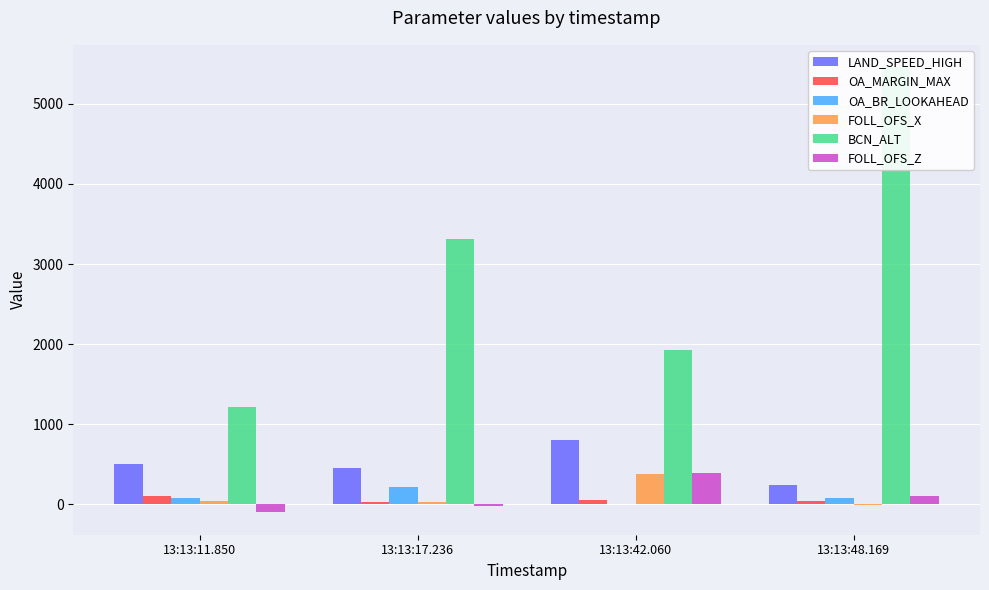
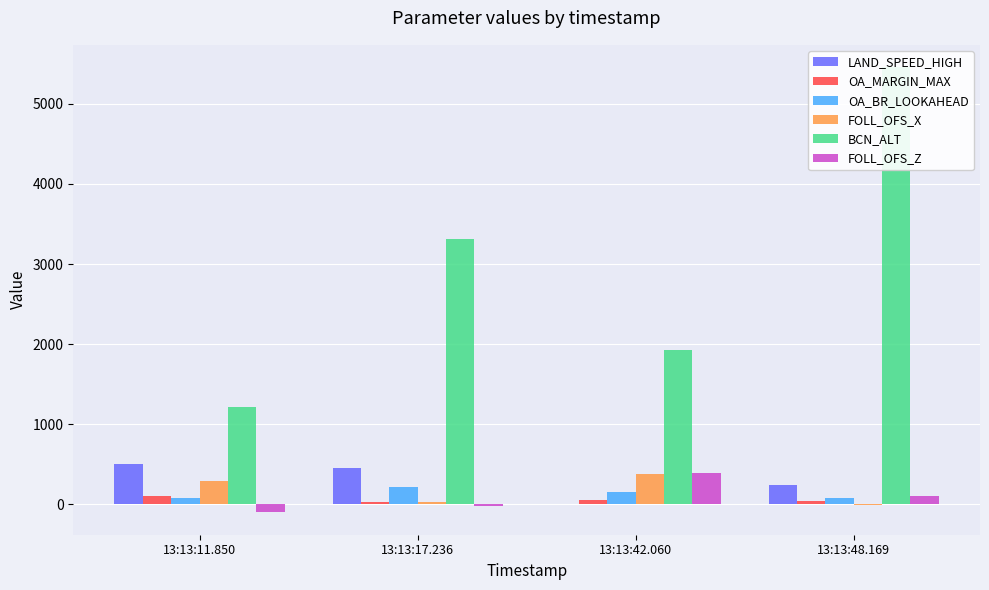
  {
    "LAND_SPEED_HIGH": {
      "13:13:11.850": 500,
      "13:13:17.236": 500,
-     "13:13:42.060": 800,
+     "13:13:42.060": 0,
      "13:13:48.169": 200
    },
    "OA_MARGIN_MAX": {
      "13:13:11.850": 100,
      "13:13:17.236": 0,
      "13:13:42.060": 100,
      "13:13:48.169": 0
    },
    "OA_BR_LOOKAHEAD": {
      "13:13:11.850": 100,
      "13:13:17.236": 200,
-     "13:13:42.060": 0,
+     "13:13:42.060": 200,
      "13:13:48.169": 100
    },
    "FOLL_OFS_X": {
-     "13:13:11.850": 0,
+     "13:13:11.850": 300,
      "13:13:17.236": 0,
      "13:13:42.060": 400
    },
    "BCN_ALT": {
      "13:13:11.850": 1200,
      "13:13:17.236": 3300,
      "13:13:42.060": 1900
    },
    "FOLL_OFS_Z": {
      "13:13:11.850": -100,
      "13:13:42.060": 400,
      "13:13:48.169": 100
    }
  }
